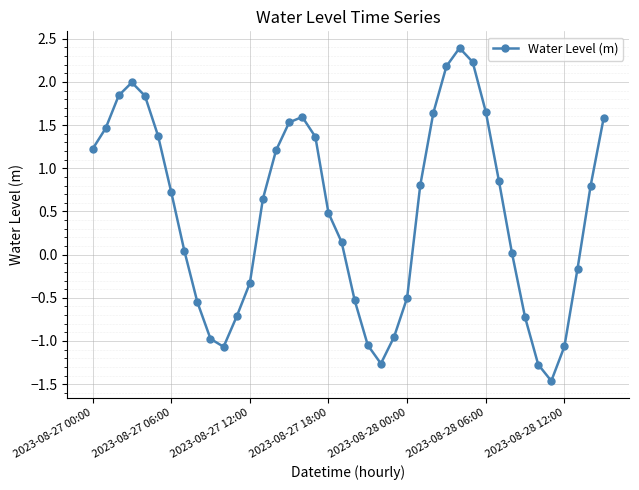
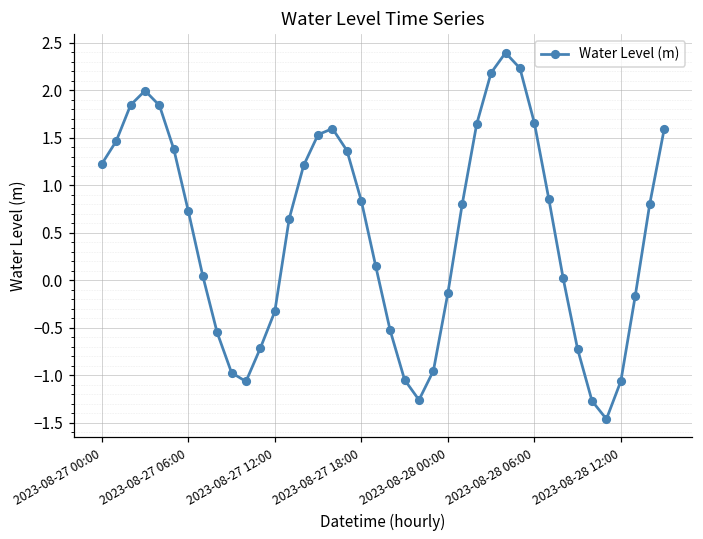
  {
    "2023-08-27 00:00": 1.2,
    "2023-08-27 06:00": 0.7,
    "2023-08-27 12:00": -0.3,
-   "2023-08-27 18:00": 0.5,
-   "2023-08-28 00:00": -0.5,
+   "2023-08-27 18:00": 0.8,
+   "2023-08-28 00:00": -0.1,
    "2023-08-28 06:00": 1.7,
    "2023-08-28 12:00": -1.1
  }
